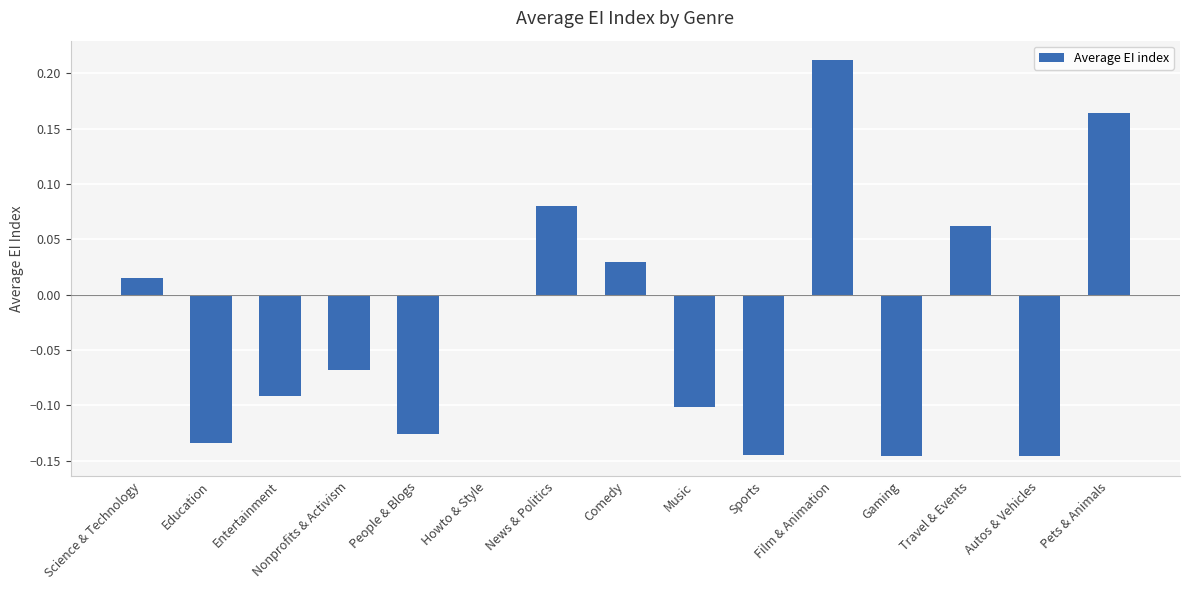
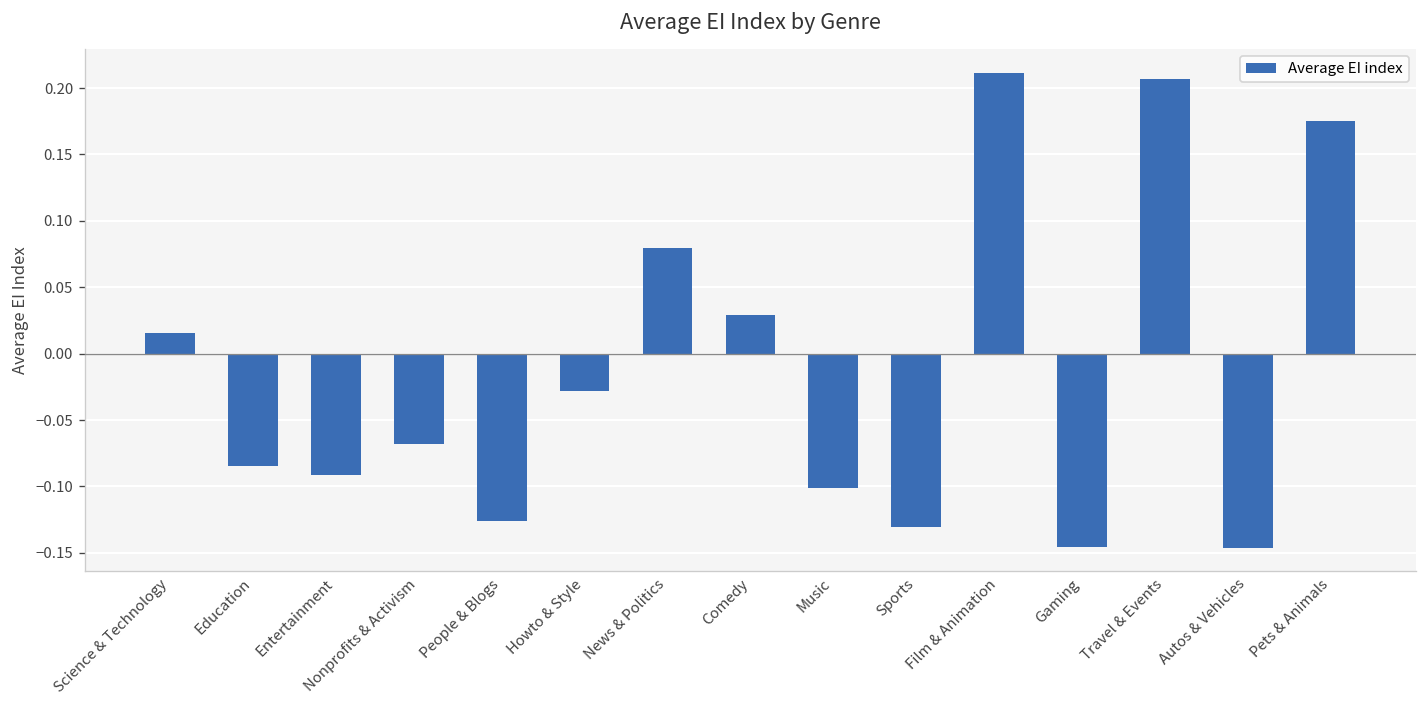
  {
    "Science & Technology": 0.015,
-   "Education": -0.134,
+   "Education": -0.085,
    "Entertainment": -0.091,
    "Nonprofits & Activism": -0.068,
    "People & Blogs": -0.126,
-   "Howto & Style": -0.001,
+   "Howto & Style": -0.028,
    "News & Politics": 0.080,
    "Comedy": 0.029,
    "Music": -0.101,
-   "Sports": -0.144,
+   "Sports": -0.130,
    "Film & Animation": 0.212,
    "Gaming": -0.146,
-   "Travel & Events": 0.062,
+   "Travel & Events": 0.206,
    "Autos & Vehicles": -0.146,
-   "Pets & Animals": 0.165
+   "Pets & Animals": 0.175
  }
